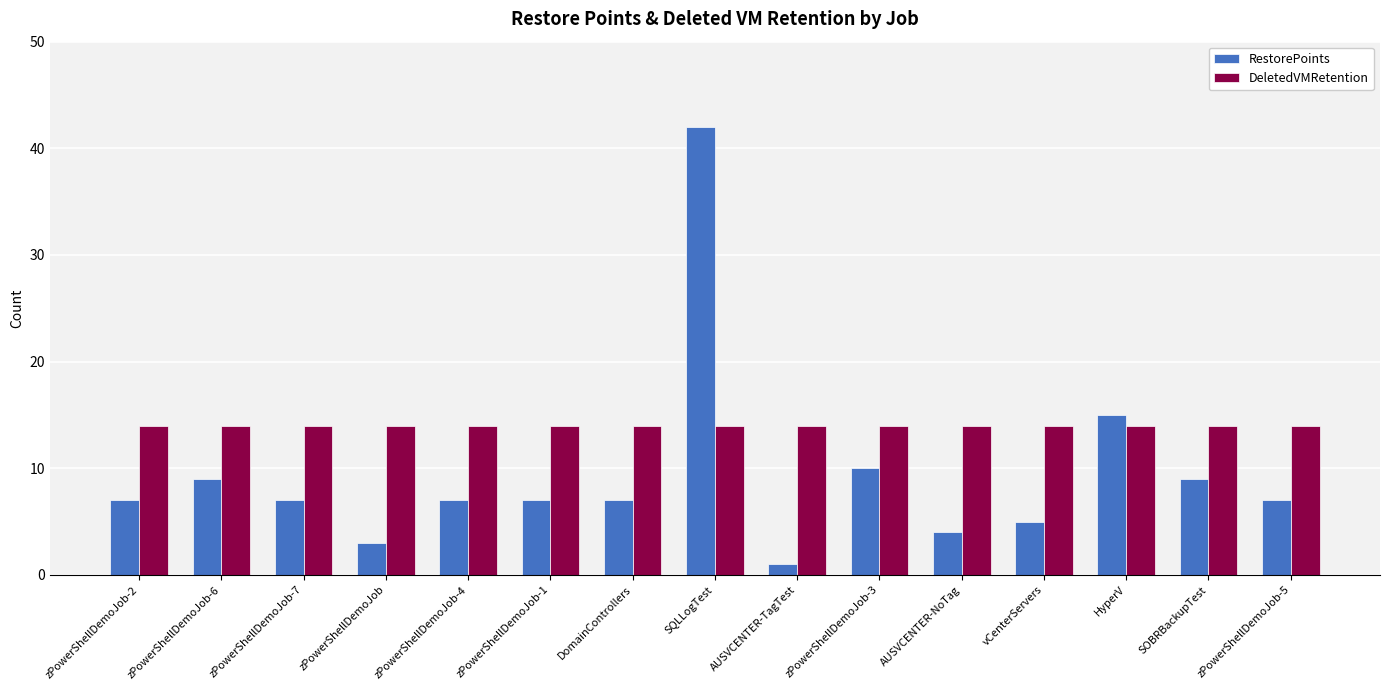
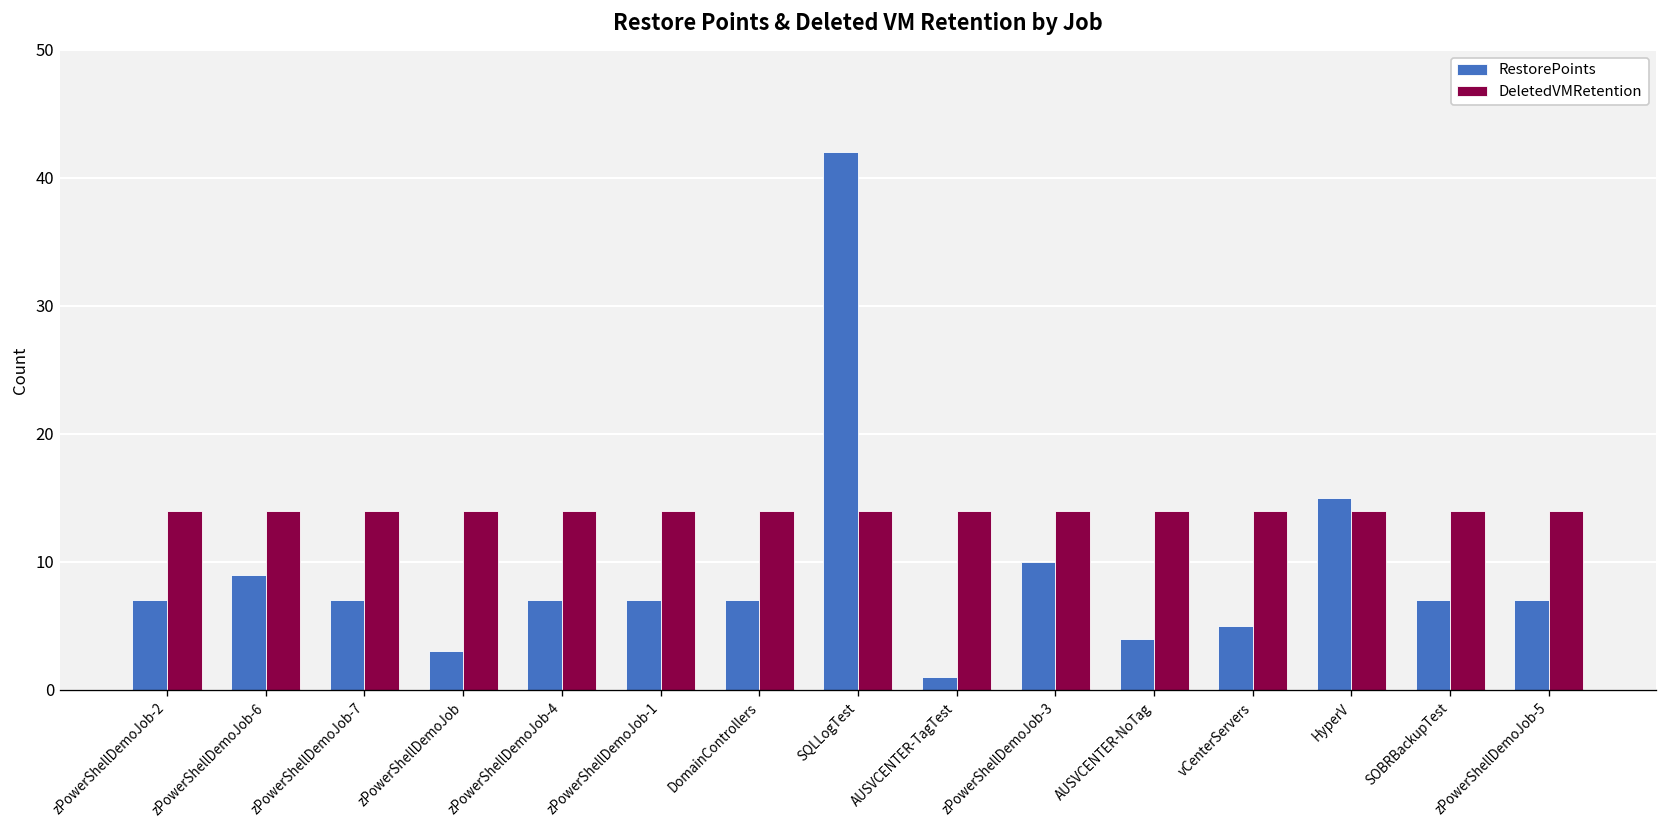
  {
    "RestorePoints": {
      "zPowerShellDemoJob-2": 7,
      "zPowerShellDemoJob-6": 9,
      "zPowerShellDemoJob-7": 7,
      "zPowerShellDemoJob": 3,
      "zPowerShellDemoJob-4": 7,
      "zPowerShellDemoJob-1": 7,
      "DomainControllers": 7,
      "SQLLogTest": 42,
      "AUSVCENTER-TagTest": 1,
      "zPowerShellDemoJob-3": 10,
      "AUSVCENTER-NoTag": 4,
      "vCenterServers": 5,
      "HyperV": 15,
-     "SOBRBackupTest": 9,
+     "SOBRBackupTest": 7,
      "zPowerShellDemoJob-5": 7
    },
    "DeletedVMRetention": {
      "zPowerShellDemoJob-2": 14,
      "zPowerShellDemoJob-6": 14,
      "zPowerShellDemoJob-7": 14,
      "zPowerShellDemoJob": 14,
      "zPowerShellDemoJob-4": 14,
      "zPowerShellDemoJob-1": 14,
      "DomainControllers": 14,
      "SQLLogTest": 14,
      "AUSVCENTER-TagTest": 14,
      "zPowerShellDemoJob-3": 14,
      "AUSVCENTER-NoTag": 14,
      "vCenterServers": 14,
      "HyperV": 14,
      "SOBRBackupTest": 14,
      "zPowerShellDemoJob-5": 14
    }
  }
